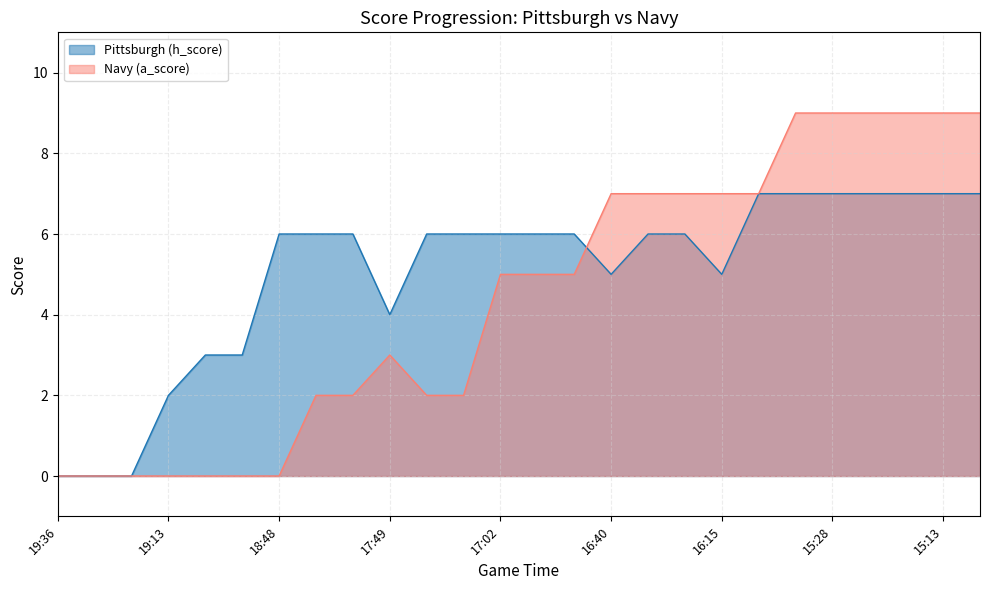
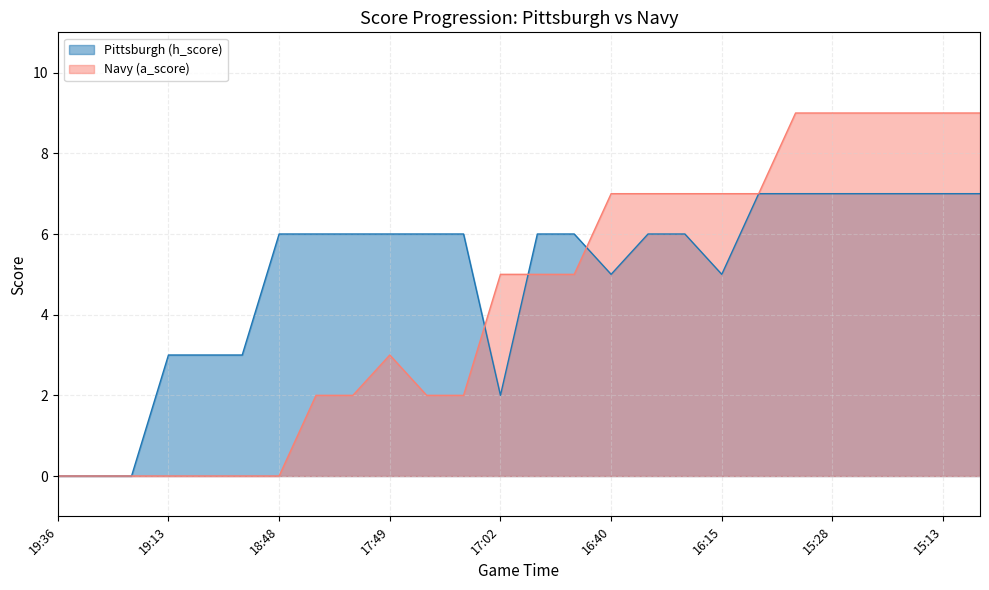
  {
    "Pittsburgh (h_score)": {
-     "19:13": 2,
+     "19:13": 3,
      "18:48": 6,
-     "17:49": 4,
-     "17:02": 6,
+     "17:49": 6,
+     "17:02": 2,
      "16:40": 5,
      "16:15": 5,
      "15:28": 7,
      "15:13": 7
    },
    "Navy (a_score)": {
      "19:13": 0,
      "18:48": 0,
      "17:49": 3,
      "17:02": 5,
      "16:40": 7,
      "16:15": 7,
      "15:28": 9,
      "15:13": 9
    }
  }
